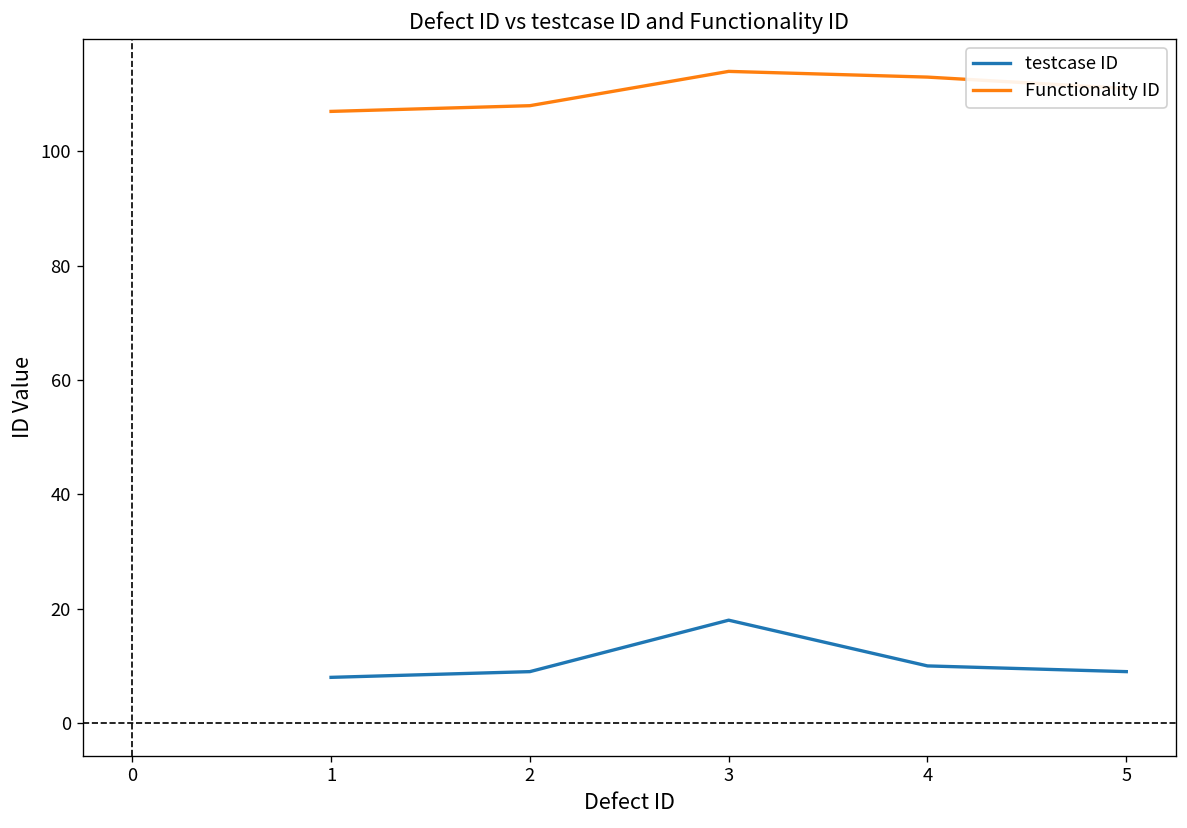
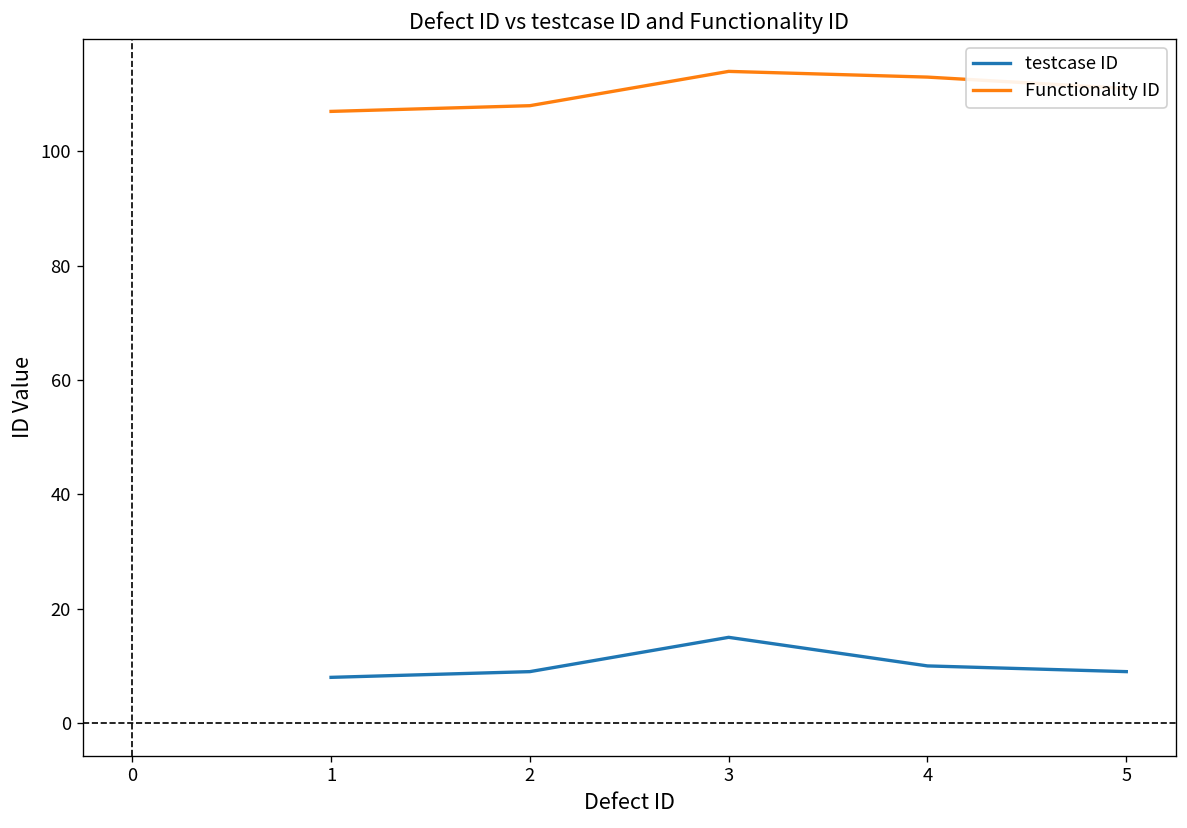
  {
    "testcase ID": {
      "1": 8,
      "2": 9,
-     "3": 18,
+     "3": 15,
      "4": 10,
      "5": 9
    },
    "Functionality ID": {
      "1": 107,
      "2": 108,
      "3": 114,
      "4": 113
    }
  }
